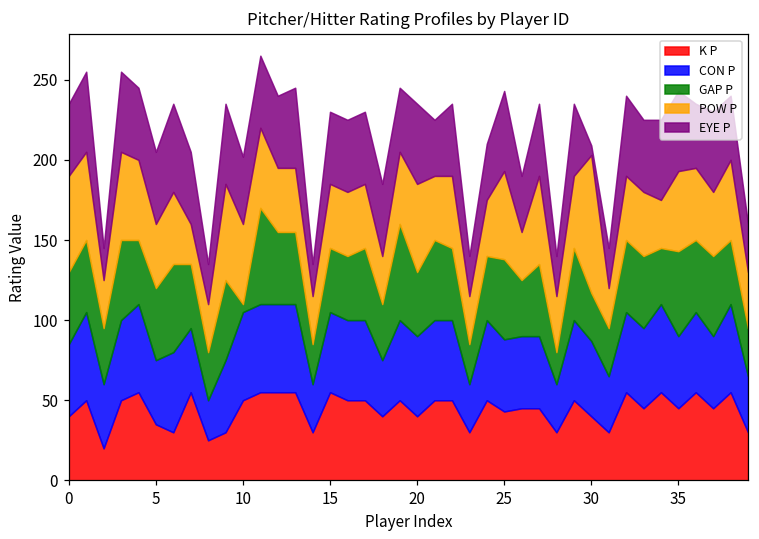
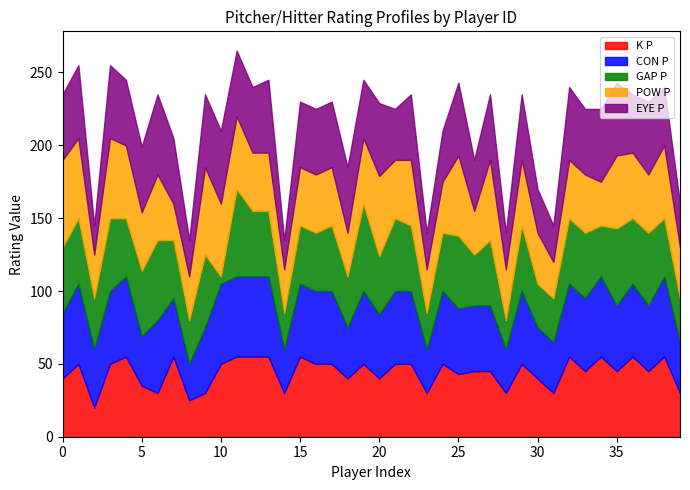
  {
    "K P": {
      "0": 40,
      "5": 35,
      "10": 50,
      "15": 55,
      "20": 40,
      "25": 43,
      "30": 40,
      "35": 45
    },
    "CON P": {
      "0": 45,
-     "5": 40,
+     "5": 34,
      "10": 55,
      "15": 50,
-     "20": 50,
+     "20": 44,
      "25": 45,
-     "30": 47,
+     "30": 35,
      "35": 45
    },
    "GAP P": {
      "0": 45,
      "5": 45,
      "10": 5,
      "15": 40,
      "20": 40,
      "25": 50,
      "30": 30,
      "35": 53
    },
    "POW P": {
      "0": 60,
      "5": 40,
      "10": 50,
      "15": 40,
      "20": 55,
      "25": 55,
-     "30": 86,
+     "30": 35,
      "35": 50
    },
    "EYE P": {
      "0": 45,
      "5": 45,
-     "10": 42,
+     "10": 50,
      "15": 45,
      "20": 50,
      "25": 50,
-     "30": 6
+     "30": 30
    }
  }
